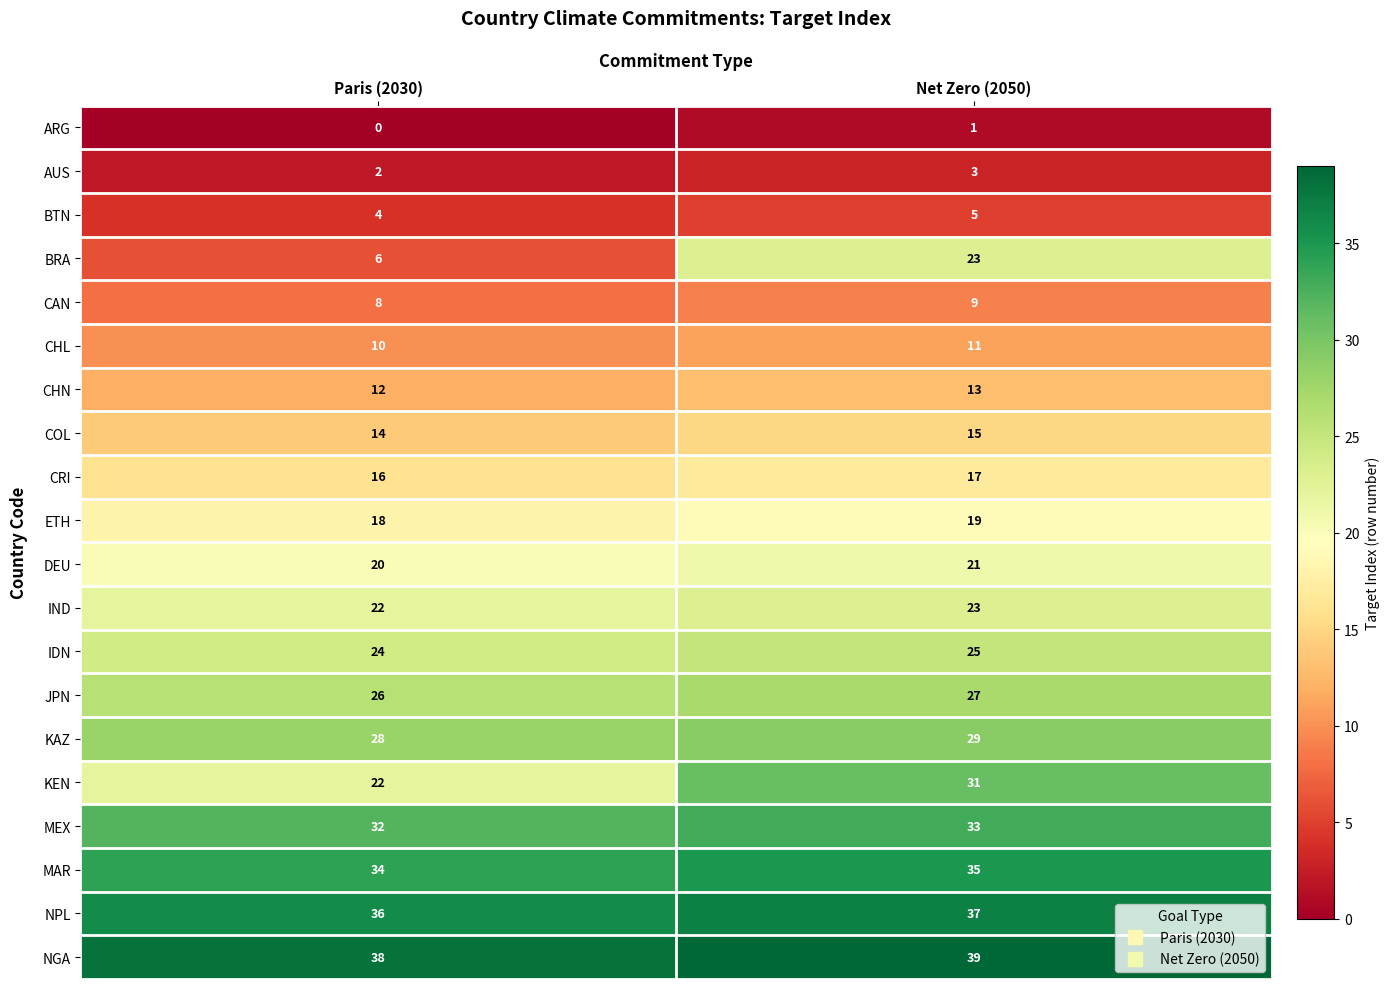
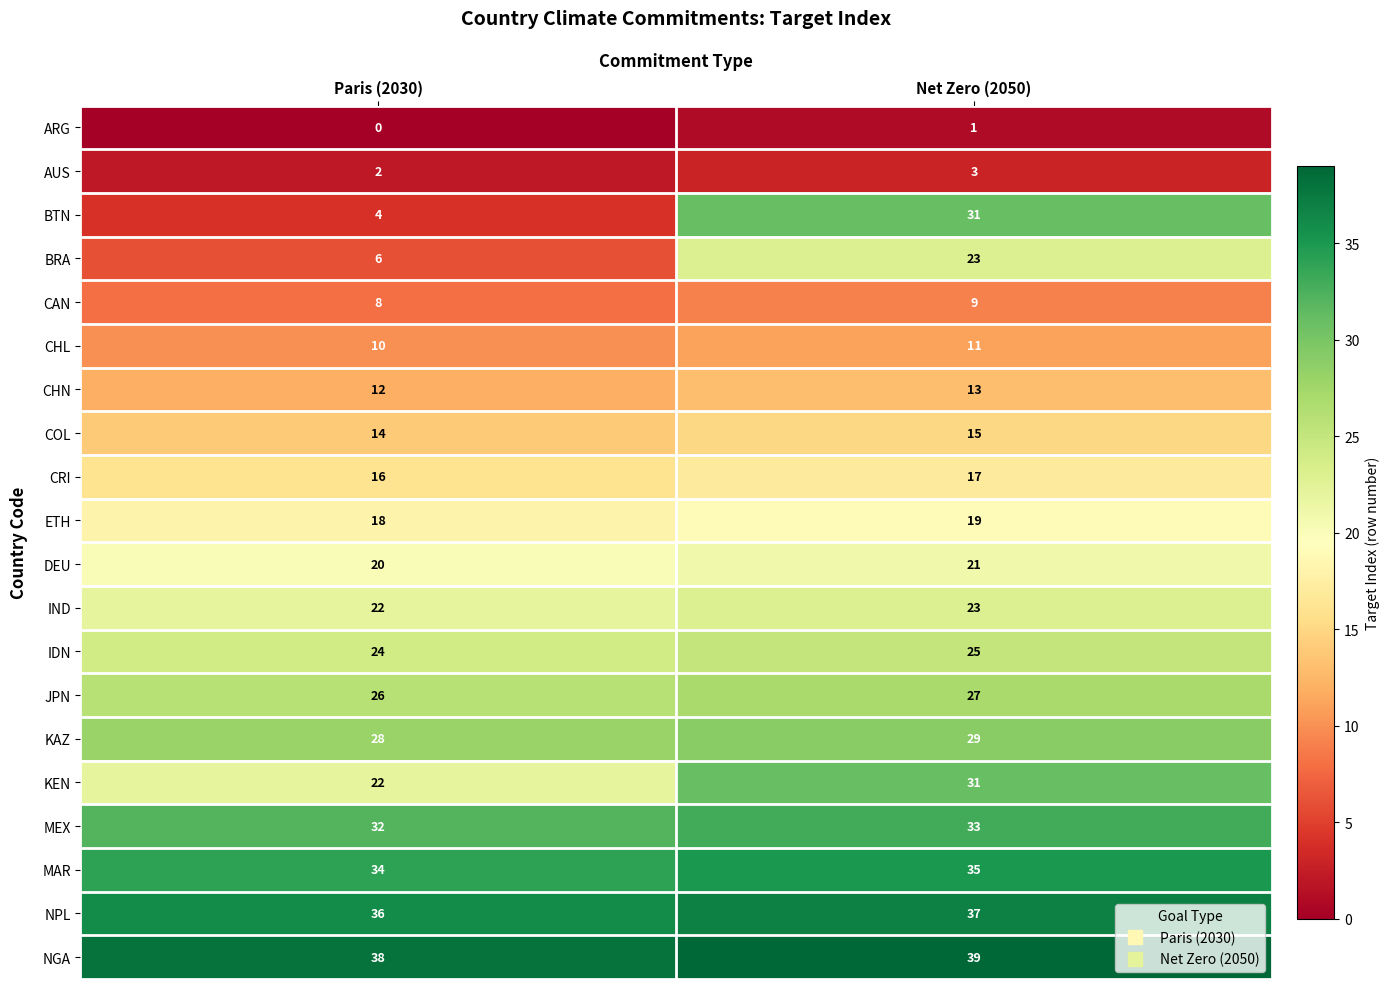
  {
    "ARG": {
      "Paris (2030)": 0,
      "Net Zero (2050)": 1
    },
    "AUS": {
      "Paris (2030)": 2,
      "Net Zero (2050)": 3
    },
    "BTN": {
      "Paris (2030)": 4,
-     "Net Zero (2050)": 5
+     "Net Zero (2050)": 31
    },
    "BRA": {
      "Paris (2030)": 6,
      "Net Zero (2050)": 23
    },
    "CAN": {
      "Paris (2030)": 8,
      "Net Zero (2050)": 9
    },
    "CHL": {
      "Paris (2030)": 10,
      "Net Zero (2050)": 11
    },
    "CHN": {
      "Paris (2030)": 12,
      "Net Zero (2050)": 13
    },
    "COL": {
      "Paris (2030)": 14,
      "Net Zero (2050)": 15
    },
    "CRI": {
      "Paris (2030)": 16,
      "Net Zero (2050)": 17
    },
    "ETH": {
      "Paris (2030)": 18,
      "Net Zero (2050)": 19
    },
    "DEU": {
      "Paris (2030)": 20,
      "Net Zero (2050)": 21
    },
    "IND": {
      "Paris (2030)": 22,
      "Net Zero (2050)": 23
    },
    "IDN": {
      "Paris (2030)": 24,
      "Net Zero (2050)": 25
    },
    "JPN": {
      "Paris (2030)": 26,
      "Net Zero (2050)": 27
    },
    "KAZ": {
      "Paris (2030)": 28,
      "Net Zero (2050)": 29
    },
    "KEN": {
      "Paris (2030)": 22,
      "Net Zero (2050)": 31
    },
    "MEX": {
      "Paris (2030)": 32,
      "Net Zero (2050)": 33
    },
    "MAR": {
      "Paris (2030)": 34,
      "Net Zero (2050)": 35
    },
    "NPL": {
      "Paris (2030)": 36,
      "Net Zero (2050)": 37
    },
    "NGA": {
      "Paris (2030)": 38,
      "Net Zero (2050)": 39
    }
  }
